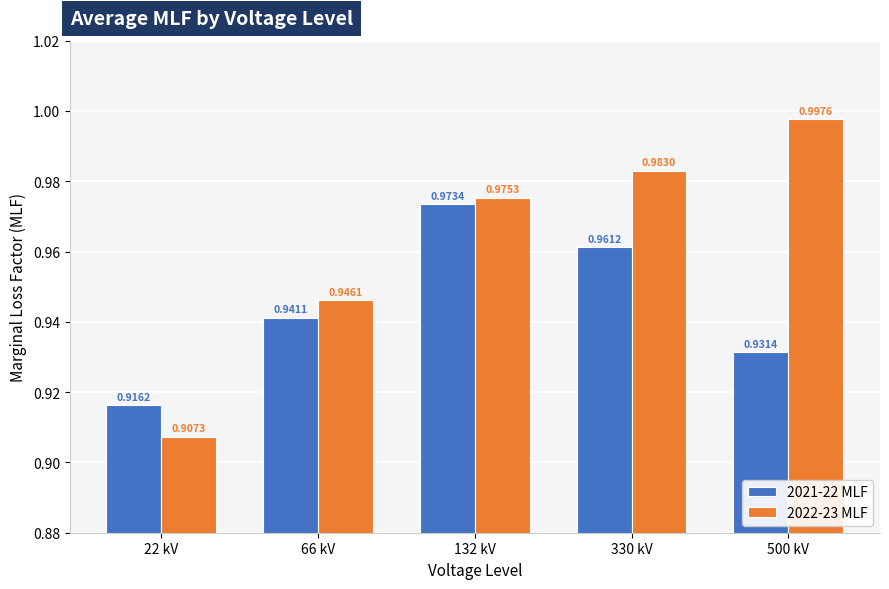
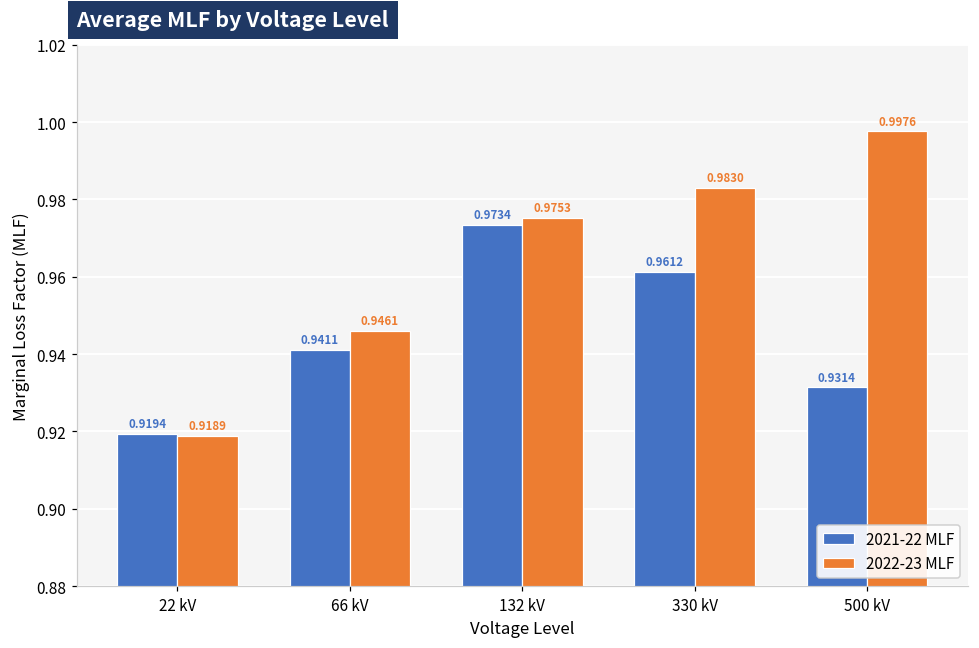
  {
    "2021-22 MLF": {
-     "22 kV": 0.9162,
+     "22 kV": 0.9194,
      "66 kV": 0.9411,
      "132 kV": 0.9734,
      "330 kV": 0.9612,
      "500 kV": 0.9314
    },
    "2022-23 MLF": {
-     "22 kV": 0.9073,
+     "22 kV": 0.9189,
      "66 kV": 0.9461,
      "132 kV": 0.9753,
      "330 kV": 0.9830,
      "500 kV": 0.9976
    }
  }
